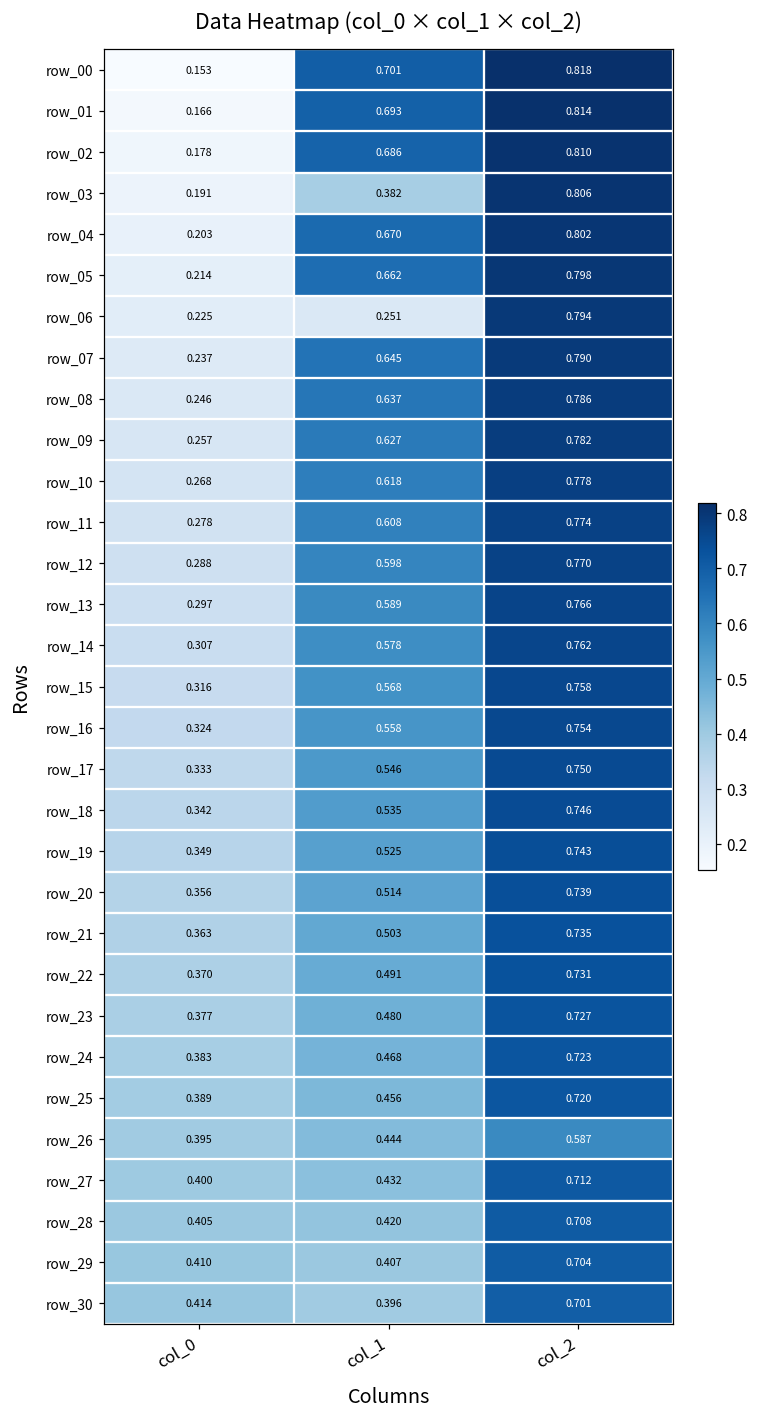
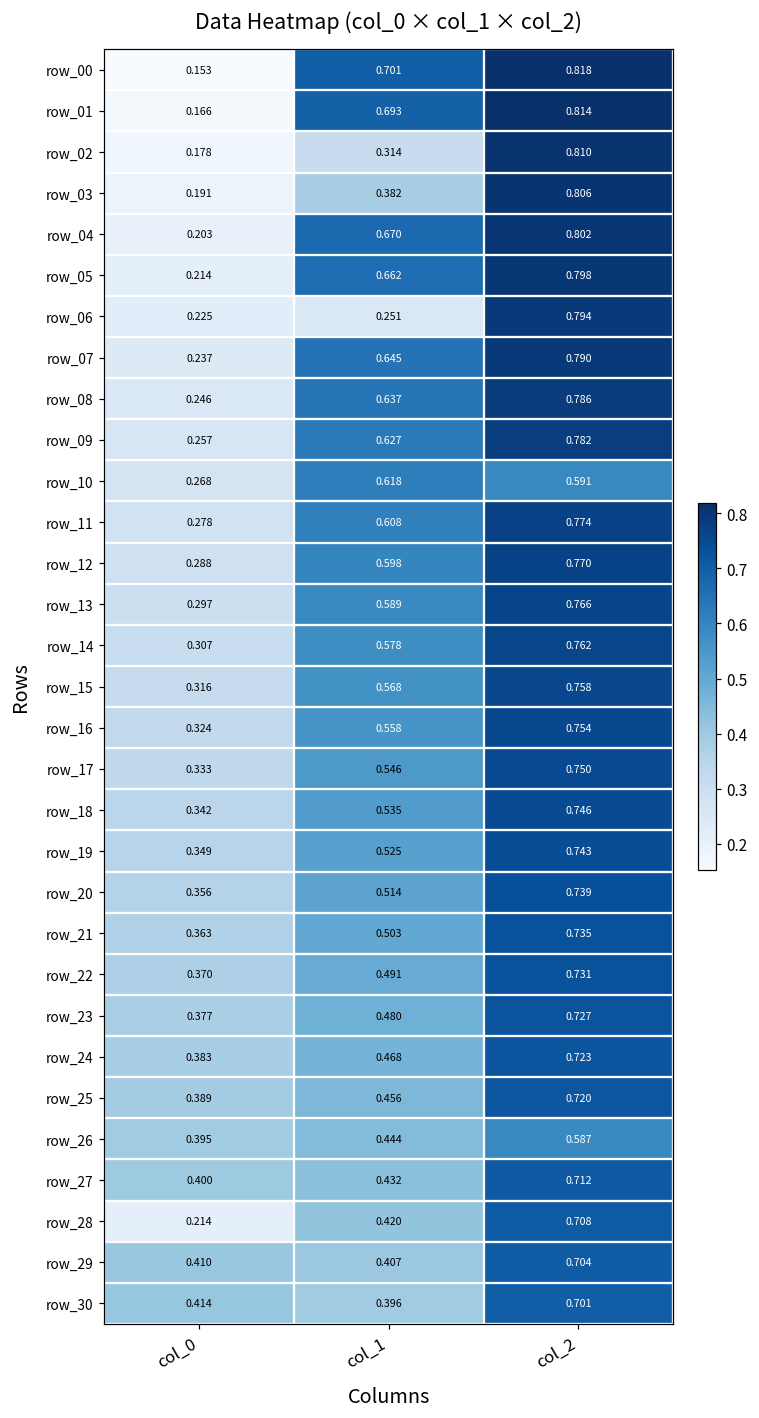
  {
    "row_00": {
      "col_0": 0.153,
      "col_1": 0.701,
      "col_2": 0.818
    },
    "row_01": {
      "col_0": 0.166,
      "col_1": 0.693,
      "col_2": 0.814
    },
    "row_02": {
      "col_0": 0.178,
-     "col_1": 0.686,
+     "col_1": 0.314,
      "col_2": 0.810
    },
    "row_03": {
      "col_0": 0.191,
      "col_1": 0.382,
      "col_2": 0.806
    },
    "row_04": {
      "col_0": 0.203,
      "col_1": 0.670,
      "col_2": 0.802
    },
    "row_05": {
      "col_0": 0.214,
      "col_1": 0.662,
      "col_2": 0.798
    },
    "row_06": {
      "col_0": 0.225,
      "col_1": 0.251,
      "col_2": 0.794
    },
    "row_07": {
      "col_0": 0.237,
      "col_1": 0.645,
      "col_2": 0.790
    },
    "row_08": {
      "col_0": 0.246,
      "col_1": 0.637,
      "col_2": 0.786
    },
    "row_09": {
      "col_0": 0.257,
      "col_1": 0.627,
      "col_2": 0.782
    },
    "row_10": {
      "col_0": 0.268,
      "col_1": 0.618,
-     "col_2": 0.778
+     "col_2": 0.591
    },
    "row_11": {
      "col_0": 0.278,
      "col_1": 0.608,
      "col_2": 0.774
    },
    "row_12": {
      "col_0": 0.288,
      "col_1": 0.598,
      "col_2": 0.770
    },
    "row_13": {
      "col_0": 0.297,
      "col_1": 0.589,
      "col_2": 0.766
    },
    "row_14": {
      "col_0": 0.307,
      "col_1": 0.578,
      "col_2": 0.762
    },
    "row_15": {
      "col_0": 0.316,
      "col_1": 0.568,
      "col_2": 0.758
    },
    "row_16": {
      "col_0": 0.324,
      "col_1": 0.558,
      "col_2": 0.754
    },
    "row_17": {
      "col_0": 0.333,
      "col_1": 0.546,
      "col_2": 0.750
    },
    "row_18": {
      "col_0": 0.342,
      "col_1": 0.535,
      "col_2": 0.746
    },
    "row_19": {
      "col_0": 0.349,
      "col_1": 0.525,
      "col_2": 0.743
    },
    "row_20": {
      "col_0": 0.356,
      "col_1": 0.514,
      "col_2": 0.739
    },
    "row_21": {
      "col_0": 0.363,
      "col_1": 0.503,
      "col_2": 0.735
    },
    "row_22": {
      "col_0": 0.370,
      "col_1": 0.491,
      "col_2": 0.731
    },
    "row_23": {
      "col_0": 0.377,
      "col_1": 0.480,
      "col_2": 0.727
    },
    "row_24": {
      "col_0": 0.383,
      "col_1": 0.468,
      "col_2": 0.723
    },
    "row_25": {
      "col_0": 0.389,
      "col_1": 0.456,
      "col_2": 0.720
    },
    "row_26": {
      "col_0": 0.395,
      "col_1": 0.444,
      "col_2": 0.587
    },
    "row_27": {
      "col_0": 0.400,
      "col_1": 0.432,
      "col_2": 0.712
    },
    "row_28": {
-     "col_0": 0.405,
+     "col_0": 0.214,
      "col_1": 0.420,
      "col_2": 0.708
    },
    "row_29": {
      "col_0": 0.410,
      "col_1": 0.407,
      "col_2": 0.704
    },
    "row_30": {
      "col_0": 0.414,
      "col_1": 0.396,
      "col_2": 0.701
    }
  }
